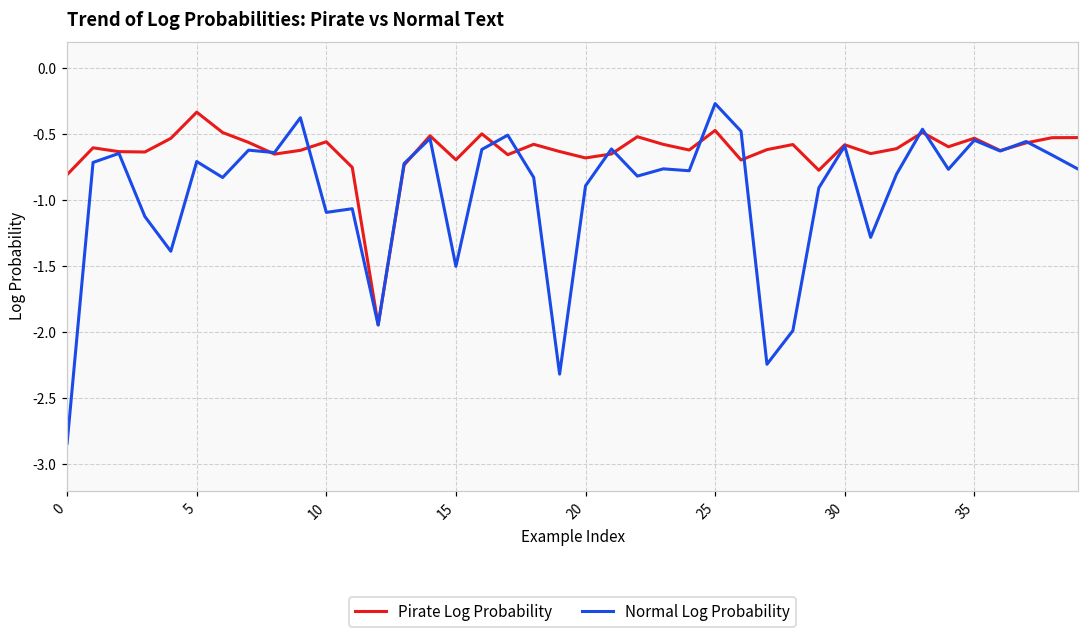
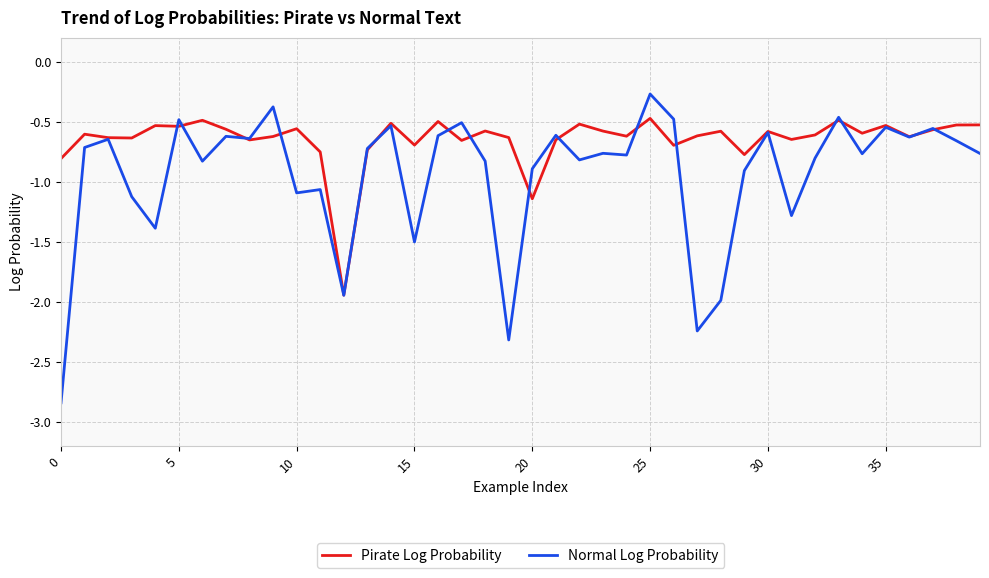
  {
    "Pirate Log Probability": {
      "0": -0.81,
-     "5": -0.33,
+     "5": -0.54,
      "10": -0.56,
      "15": -0.69,
-     "20": -0.68,
+     "20": -1.14,
      "25": -0.47
    },
    "Normal Log Probability": {
      "0": -2.84,
-     "5": -0.71,
+     "5": -0.48,
      "10": -1.09,
      "15": -1.50,
      "20": -0.89,
      "25": -0.27
    }
  }
